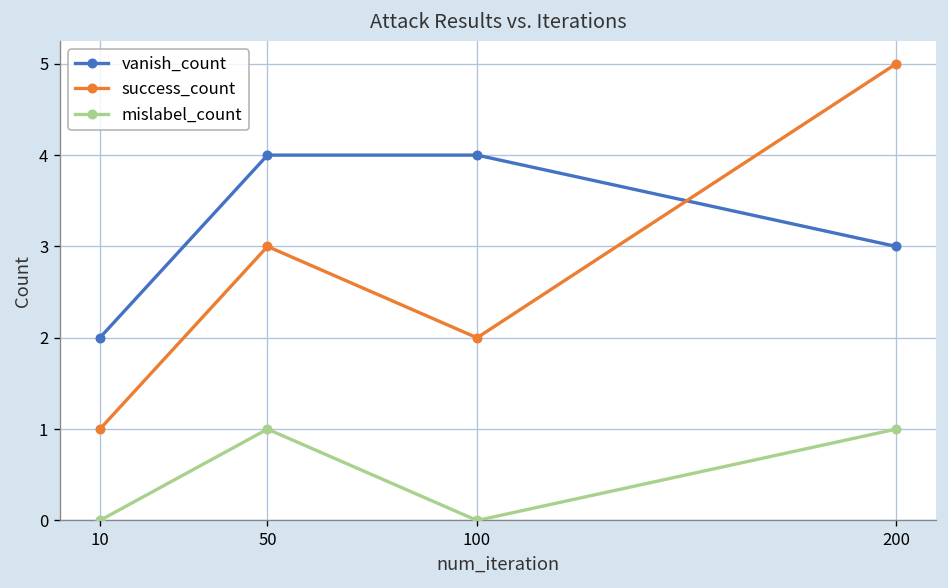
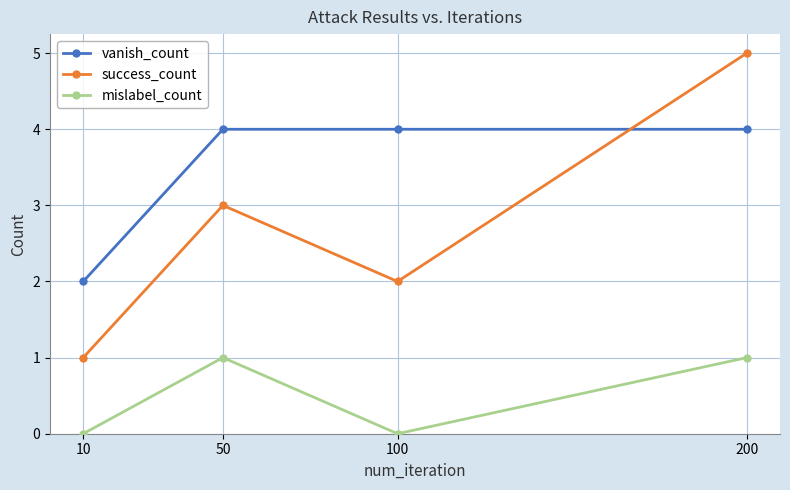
  {
    "vanish_count": {
      "10": 2,
      "50": 4,
      "100": 4,
-     "200": 3
+     "200": 4
    },
    "success_count": {
      "10": 1,
      "50": 3,
      "100": 2,
      "200": 5
    },
    "mislabel_count": {
      "10": 0,
      "50": 1,
      "100": 0,
      "200": 1
    }
  }
